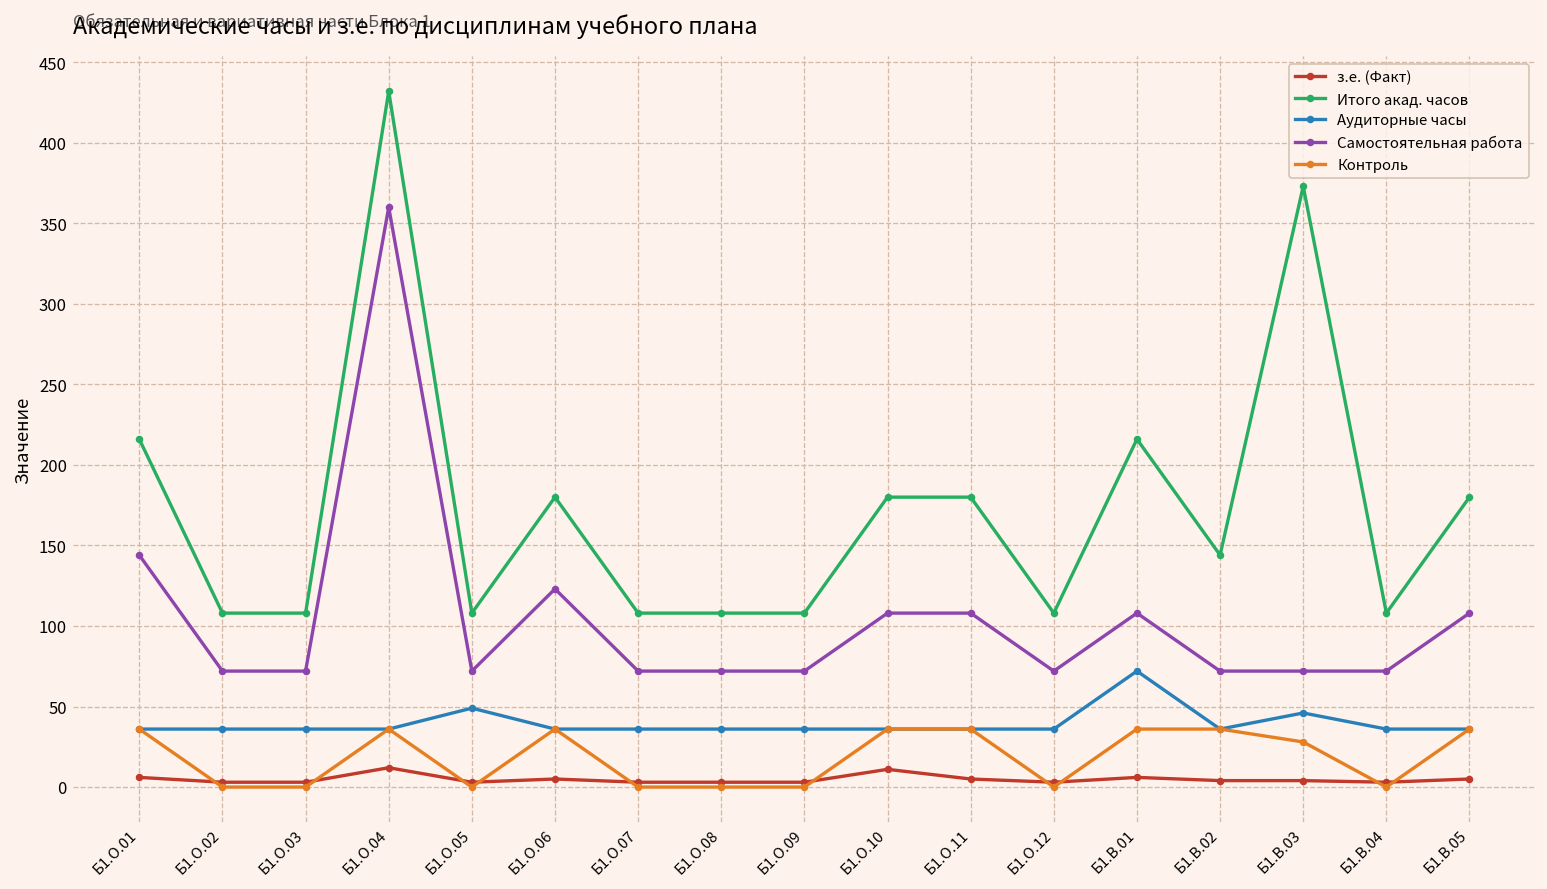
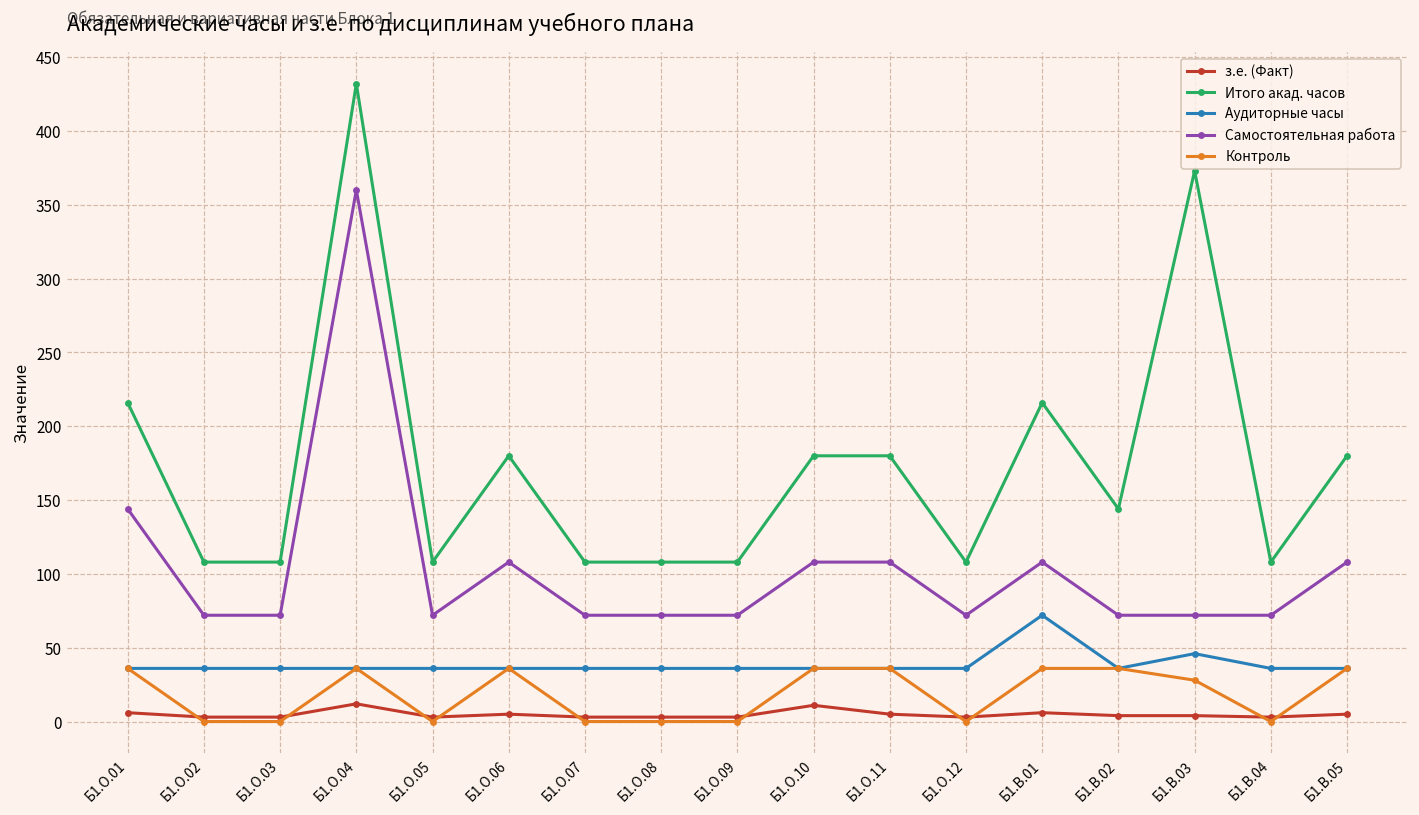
  {
    "з.е. (Факт)": {
      "Б1.О.01": 6,
      "Б1.О.02": 3,
      "Б1.О.03": 3,
      "Б1.О.04": 12,
      "Б1.О.05": 3,
      "Б1.О.06": 5,
      "Б1.О.07": 3,
      "Б1.О.08": 3,
      "Б1.О.09": 3,
      "Б1.О.10": 11,
      "Б1.О.11": 5,
      "Б1.О.12": 3,
      "Б1.В.01": 6,
      "Б1.В.02": 4,
      "Б1.В.03": 4,
      "Б1.В.04": 3,
      "Б1.В.05": 5
    },
    "Итого акад. часов": {
      "Б1.О.01": 216,
      "Б1.О.02": 108,
      "Б1.О.03": 108,
      "Б1.О.04": 432,
      "Б1.О.05": 108,
      "Б1.О.06": 180,
      "Б1.О.07": 108,
      "Б1.О.08": 108,
      "Б1.О.09": 108,
      "Б1.О.10": 180,
      "Б1.О.11": 180,
      "Б1.О.12": 108,
      "Б1.В.01": 216,
      "Б1.В.02": 144,
      "Б1.В.03": 373,
      "Б1.В.04": 108,
      "Б1.В.05": 180
    },
    "Аудиторные часы": {
      "Б1.О.02": 36,
      "Б1.О.03": 36,
-     "Б1.О.05": 49,
+     "Б1.О.05": 36,
      "Б1.О.07": 36,
      "Б1.О.08": 36,
      "Б1.О.09": 36,
      "Б1.О.12": 36,
      "Б1.В.01": 72,
      "Б1.В.03": 46,
      "Б1.В.04": 36
    },
    "Самостоятельная работа": {
      "Б1.О.01": 144,
      "Б1.О.02": 72,
      "Б1.О.03": 72,
      "Б1.О.04": 360,
      "Б1.О.05": 72,
-     "Б1.О.06": 123,
+     "Б1.О.06": 108,
      "Б1.О.07": 72,
      "Б1.О.08": 72,
      "Б1.О.09": 72,
      "Б1.О.10": 108,
      "Б1.О.11": 108,
      "Б1.О.12": 72,
      "Б1.В.01": 108,
      "Б1.В.02": 72,
      "Б1.В.03": 72,
      "Б1.В.04": 72,
      "Б1.В.05": 108
    },
    "Контроль": {
      "Б1.О.02": 0,
      "Б1.О.03": 0,
      "Б1.О.05": 0,
      "Б1.О.07": 0,
      "Б1.О.08": 0,
      "Б1.О.09": 0,
      "Б1.О.12": 0,
      "Б1.В.01": 36,
      "Б1.В.03": 28,
      "Б1.В.04": 0
    }
  }
